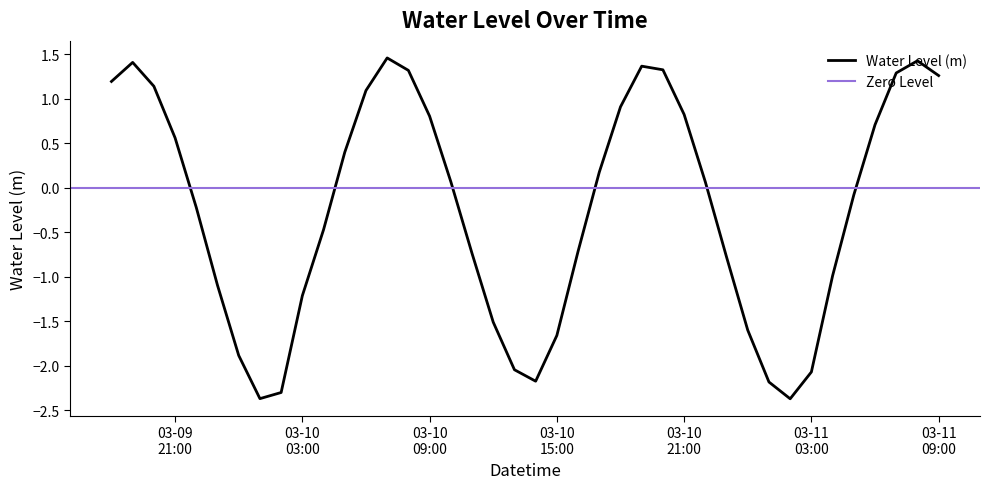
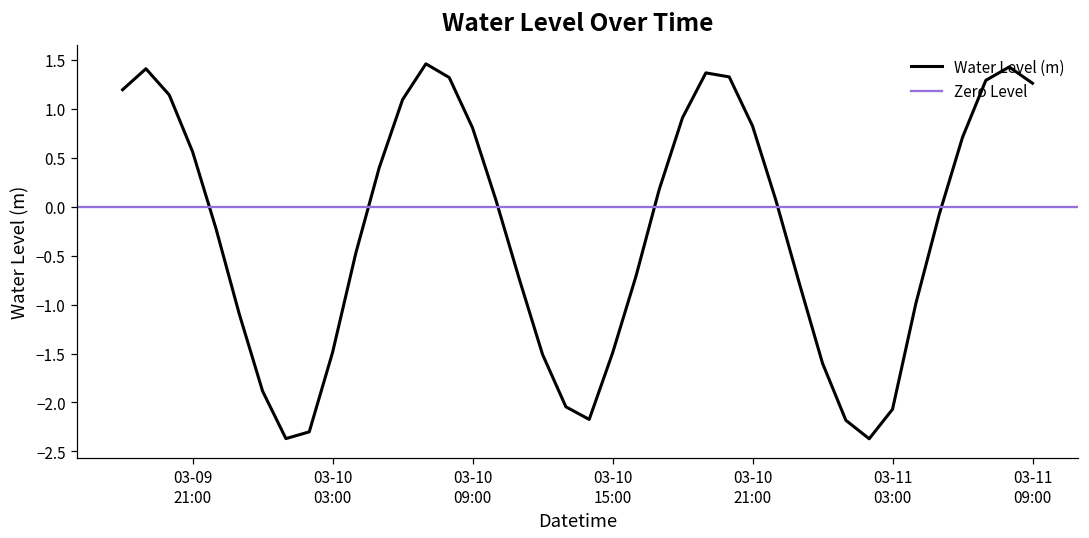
  {
    "03-09 21:00": 0.6,
-   "03-10 03:00": -1.2,
+   "03-10 03:00": -1.5,
    "03-10 09:00": 0.8,
-   "03-10 15:00": -1.7,
+   "03-10 15:00": -1.5,
    "03-10 21:00": 0.8,
    "03-11 03:00": -2.1,
    "03-11 09:00": 1.3
  }
